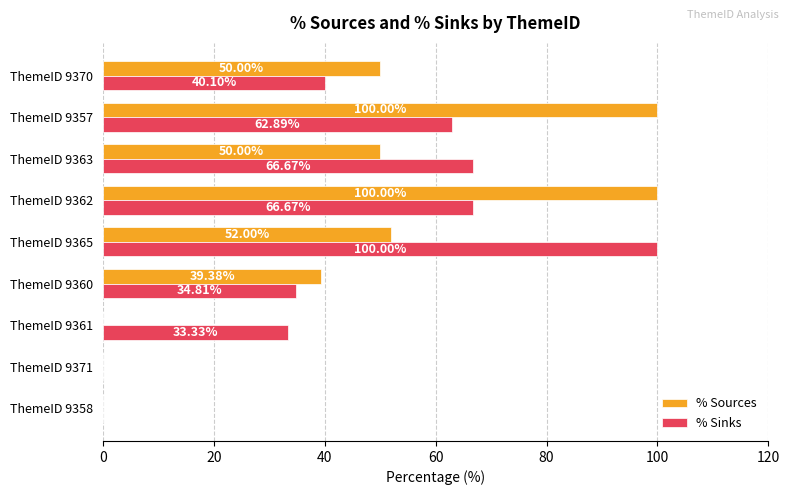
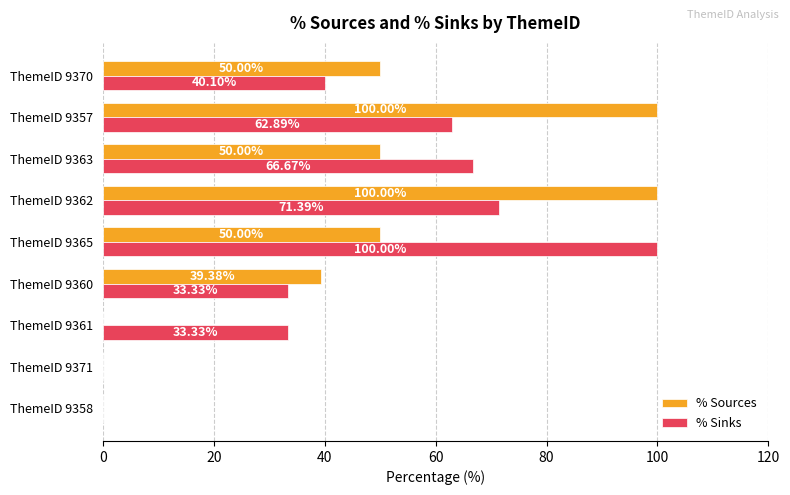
  {
    "% Sources": {
      "ThemeID 9370": "50.00%",
      "ThemeID 9357": "100.00%",
      "ThemeID 9363": "50.00%",
      "ThemeID 9362": "100.00%",
-     "ThemeID 9365": "52.00%",
+     "ThemeID 9365": "50.00%",
      "ThemeID 9360": "39.38%"
    },
    "% Sinks": {
      "ThemeID 9370": "40.10%",
      "ThemeID 9357": "62.89%",
      "ThemeID 9363": "66.67%",
-     "ThemeID 9362": "66.67%",
+     "ThemeID 9362": "71.39%",
      "ThemeID 9365": "100.00%",
-     "ThemeID 9360": "34.81%",
+     "ThemeID 9360": "33.33%",
      "ThemeID 9361": "33.33%"
    }
  }
